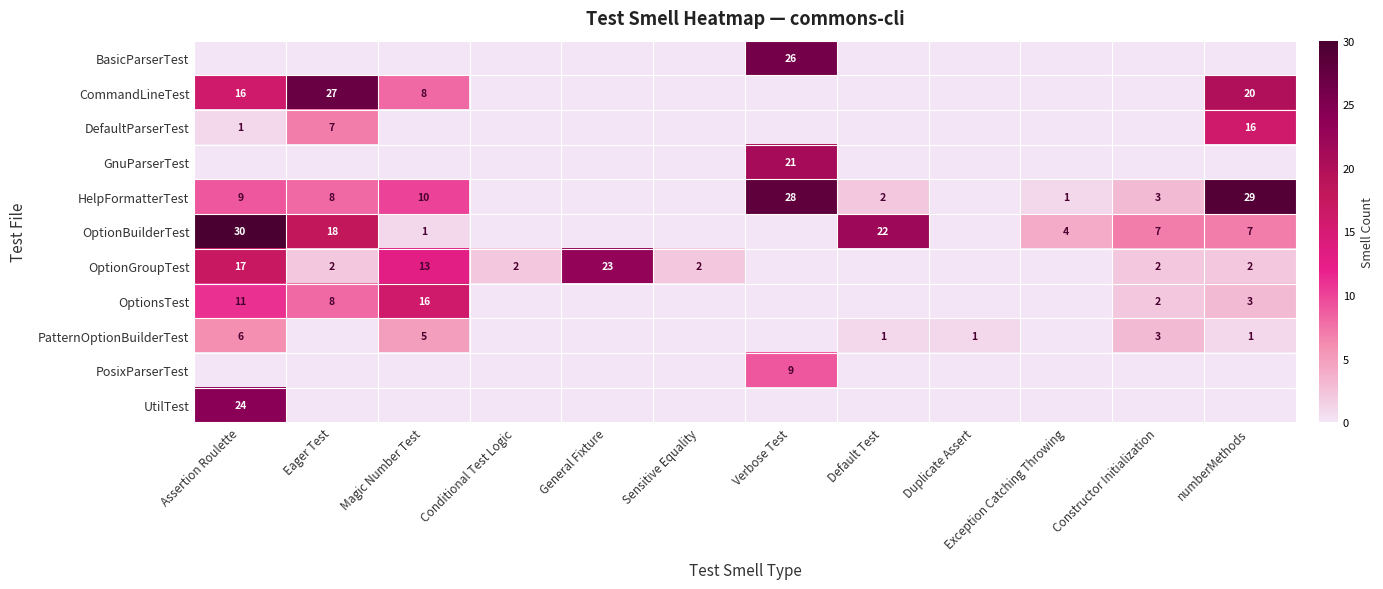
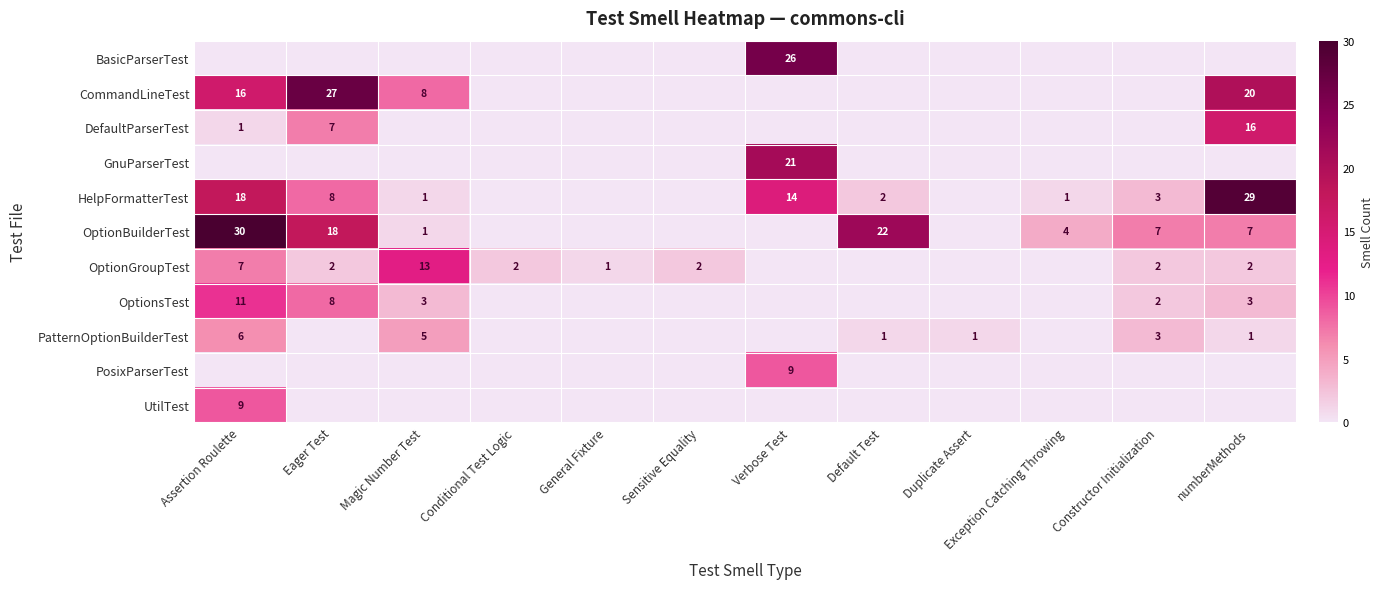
  {
    "BasicParserTest": {
      "Verbose Test": 26
    },
    "CommandLineTest": {
      "Assertion Roulette": 16,
      "Eager Test": 27,
      "Magic Number Test": 8,
      "numberMethods": 20
    },
    "DefaultParserTest": {
      "Assertion Roulette": 1,
      "Eager Test": 7,
      "numberMethods": 16
    },
    "GnuParserTest": {
      "Verbose Test": 21
    },
    "HelpFormatterTest": {
-     "Assertion Roulette": 9,
+     "Assertion Roulette": 18,
      "Eager Test": 8,
-     "Magic Number Test": 10,
-     "Verbose Test": 28,
+     "Magic Number Test": 1,
+     "Verbose Test": 14,
      "Default Test": 2,
      "Exception Catching Throwing": 1,
      "Constructor Initialization": 3,
      "numberMethods": 29
    },
    "OptionBuilderTest": {
      "Assertion Roulette": 30,
      "Eager Test": 18,
      "Magic Number Test": 1,
      "Default Test": 22,
      "Exception Catching Throwing": 4,
      "Constructor Initialization": 7,
      "numberMethods": 7
    },
    "OptionGroupTest": {
-     "Assertion Roulette": 17,
+     "Assertion Roulette": 7,
      "Eager Test": 2,
      "Magic Number Test": 13,
      "Conditional Test Logic": 2,
-     "General Fixture": 23,
+     "General Fixture": 1,
      "Sensitive Equality": 2,
      "Constructor Initialization": 2,
      "numberMethods": 2
    },
    "OptionsTest": {
      "Assertion Roulette": 11,
      "Eager Test": 8,
-     "Magic Number Test": 16,
+     "Magic Number Test": 3,
      "Constructor Initialization": 2,
      "numberMethods": 3
    },
    "PatternOptionBuilderTest": {
      "Assertion Roulette": 6,
      "Magic Number Test": 5,
      "Default Test": 1,
      "Duplicate Assert": 1,
      "Constructor Initialization": 3,
      "numberMethods": 1
    },
    "PosixParserTest": {
      "Verbose Test": 9
    },
    "UtilTest": {
-     "Assertion Roulette": 24
+     "Assertion Roulette": 9
    }
  }
